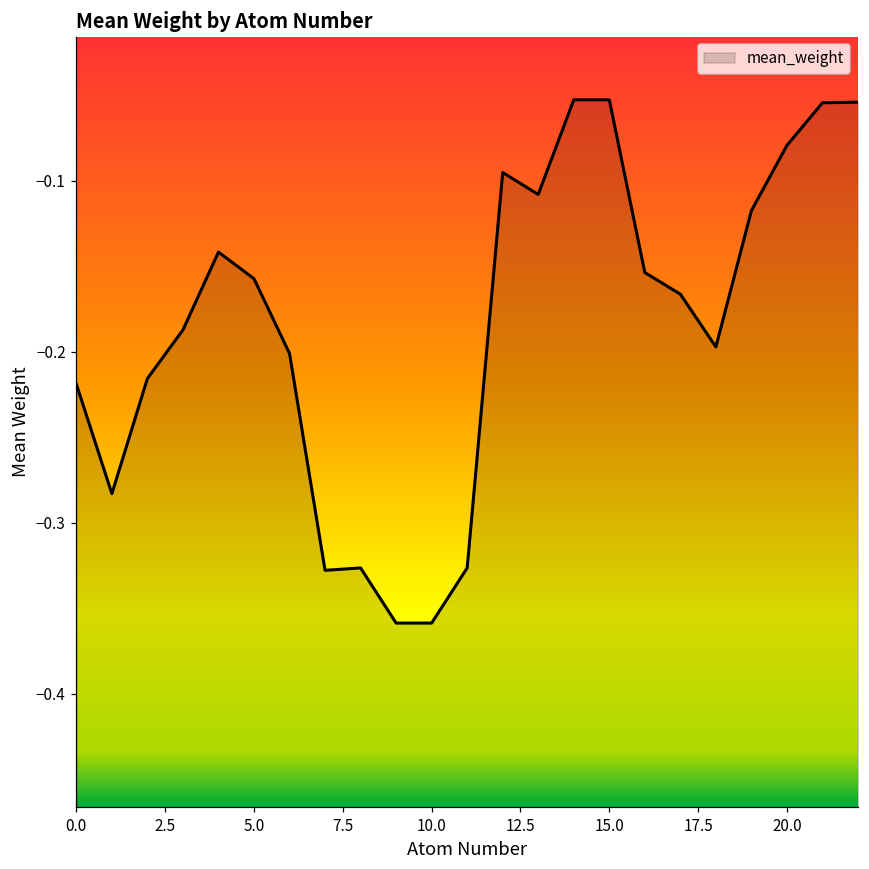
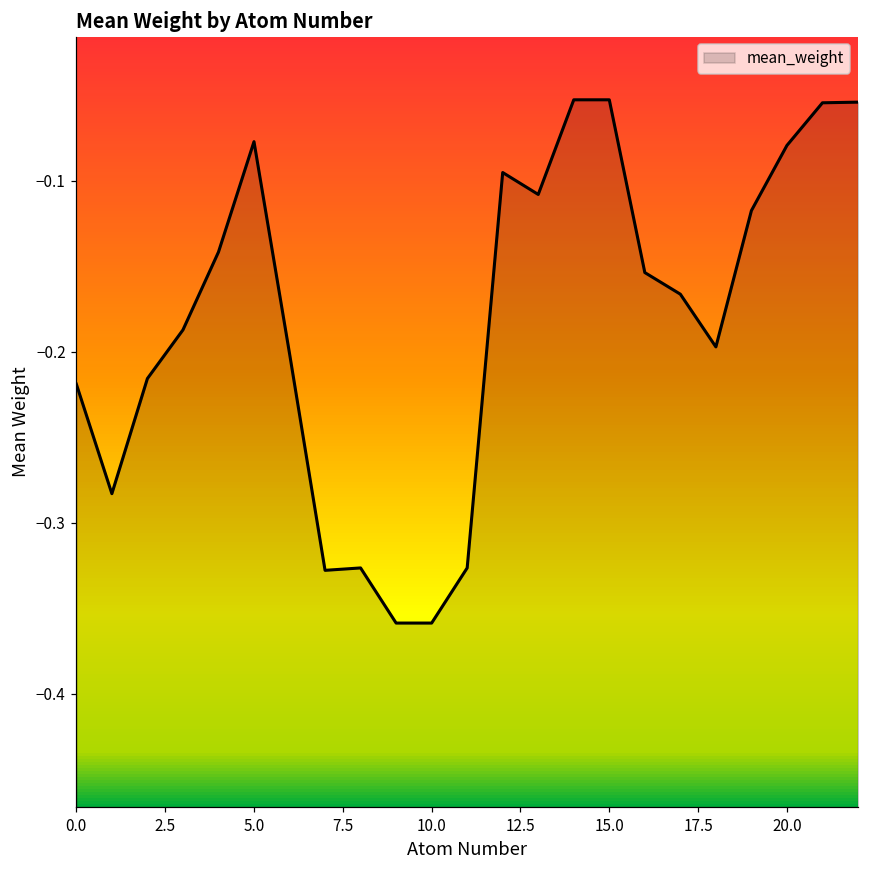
  {
    "0.0": -0.219,
-   "5.0": -0.157,
+   "5.0": -0.077,
    "10.0": -0.359,
    "15.0": -0.053,
    "20.0": -0.079
  }
